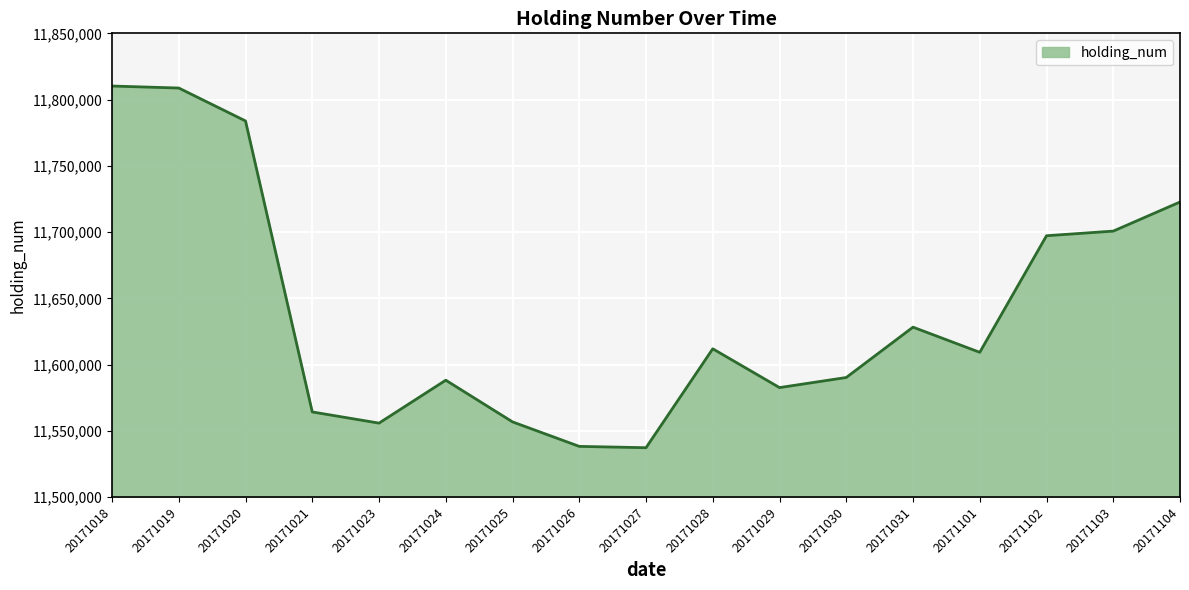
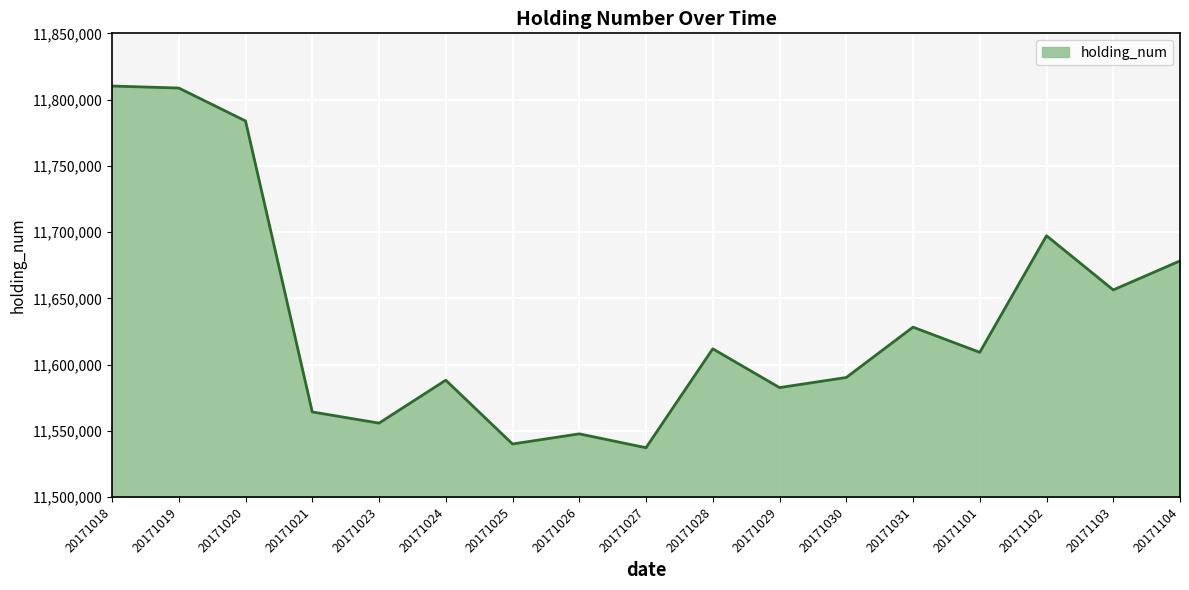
  {
    "20171018": "11,810,000",
    "20171019": "11,809,000",
    "20171020": "11,784,000",
    "20171021": "11,564,000",
    "20171023": "11,556,000",
    "20171024": "11,588,000",
-   "20171025": "11,557,000",
-   "20171026": "11,538,000",
+   "20171025": "11,540,000",
+   "20171026": "11,548,000",
    "20171027": "11,537,000",
    "20171028": "11,612,000",
    "20171029": "11,583,000",
    "20171030": "11,590,000",
    "20171031": "11,628,000",
    "20171101": "11,609,000",
    "20171102": "11,697,000",
-   "20171103": "11,701,000",
-   "20171104": "11,723,000"
+   "20171103": "11,656,000",
+   "20171104": "11,678,000"
  }
